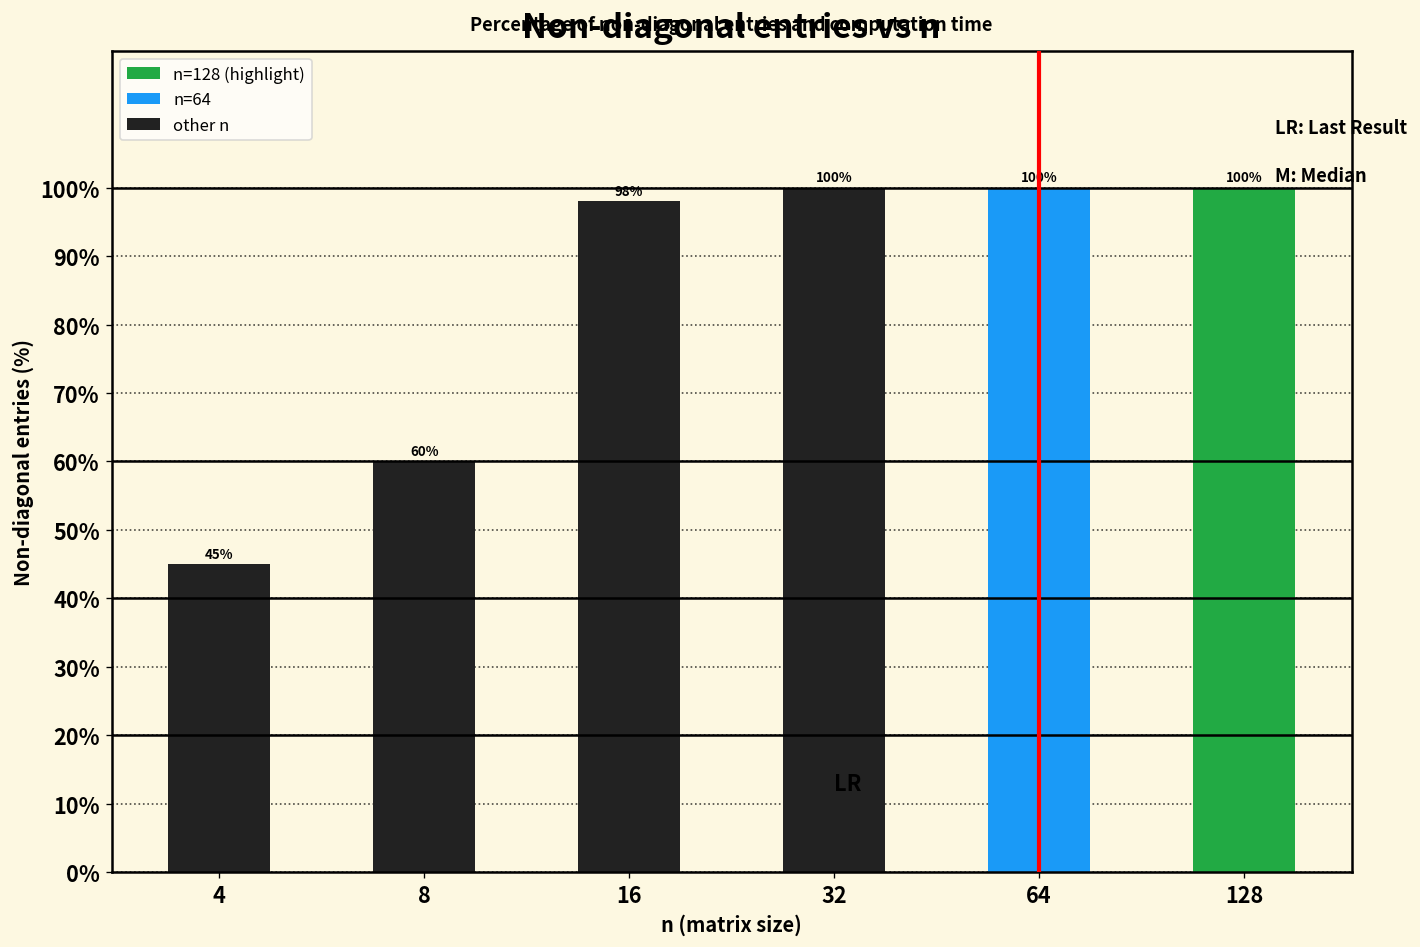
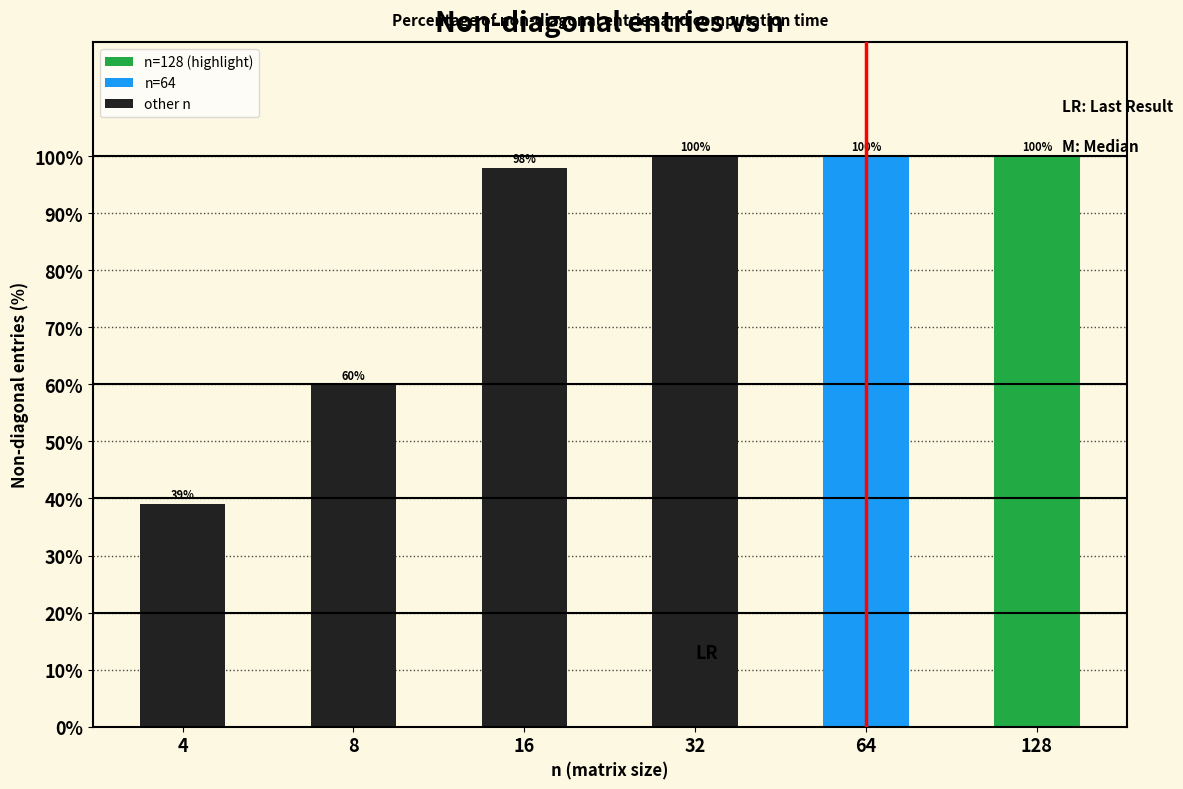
  {
-   "4": "45%",
+   "4": "39%",
    "8": "60%",
    "16": "98%",
    "32": "100%",
    "64": "100%",
    "128": "100%"
  }
